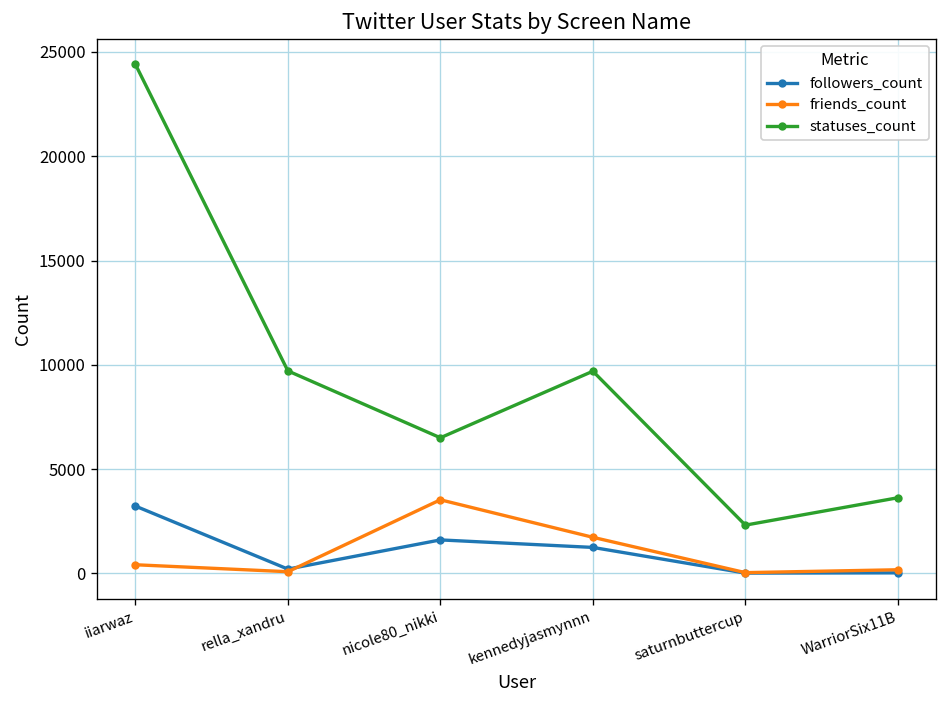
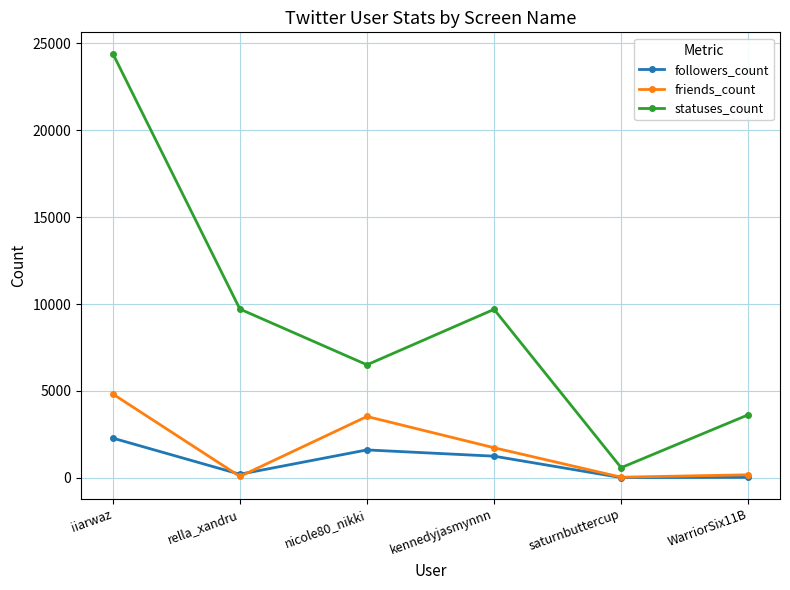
  {
    "followers_count": {
-     "iiarwaz": 3200,
+     "iiarwaz": 2300,
      "nicole80_nikki": 1600,
      "kennedyjasmynnn": 1200,
      "WarriorSix11B": 0
    },
    "friends_count": {
-     "iiarwaz": 400,
+     "iiarwaz": 4800,
      "nicole80_nikki": 3500,
      "kennedyjasmynnn": 1700,
      "WarriorSix11B": 200
    },
    "statuses_count": {
      "iiarwaz": 24400,
      "rella_xandru": 9700,
      "nicole80_nikki": 6500,
      "kennedyjasmynnn": 9700,
-     "saturnbuttercup": 2300,
+     "saturnbuttercup": 600,
      "WarriorSix11B": 3600
    }
  }
